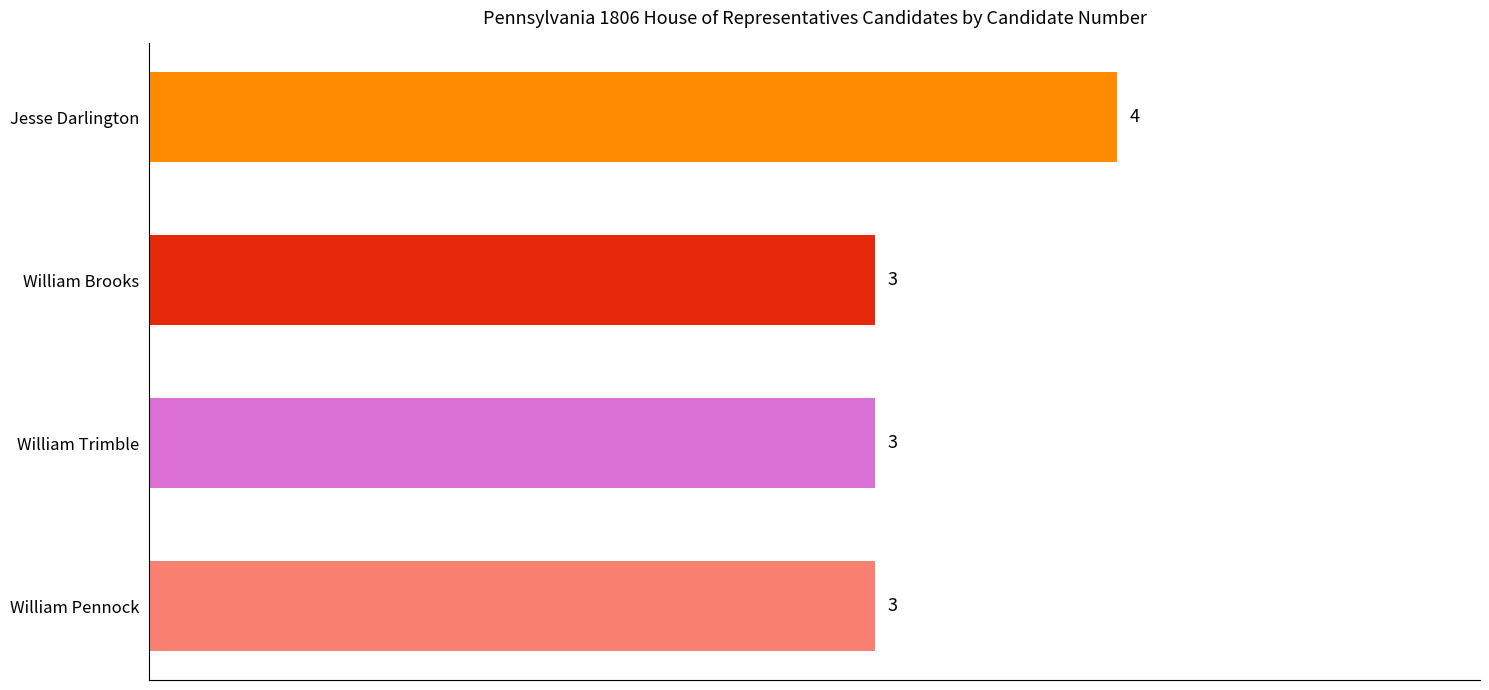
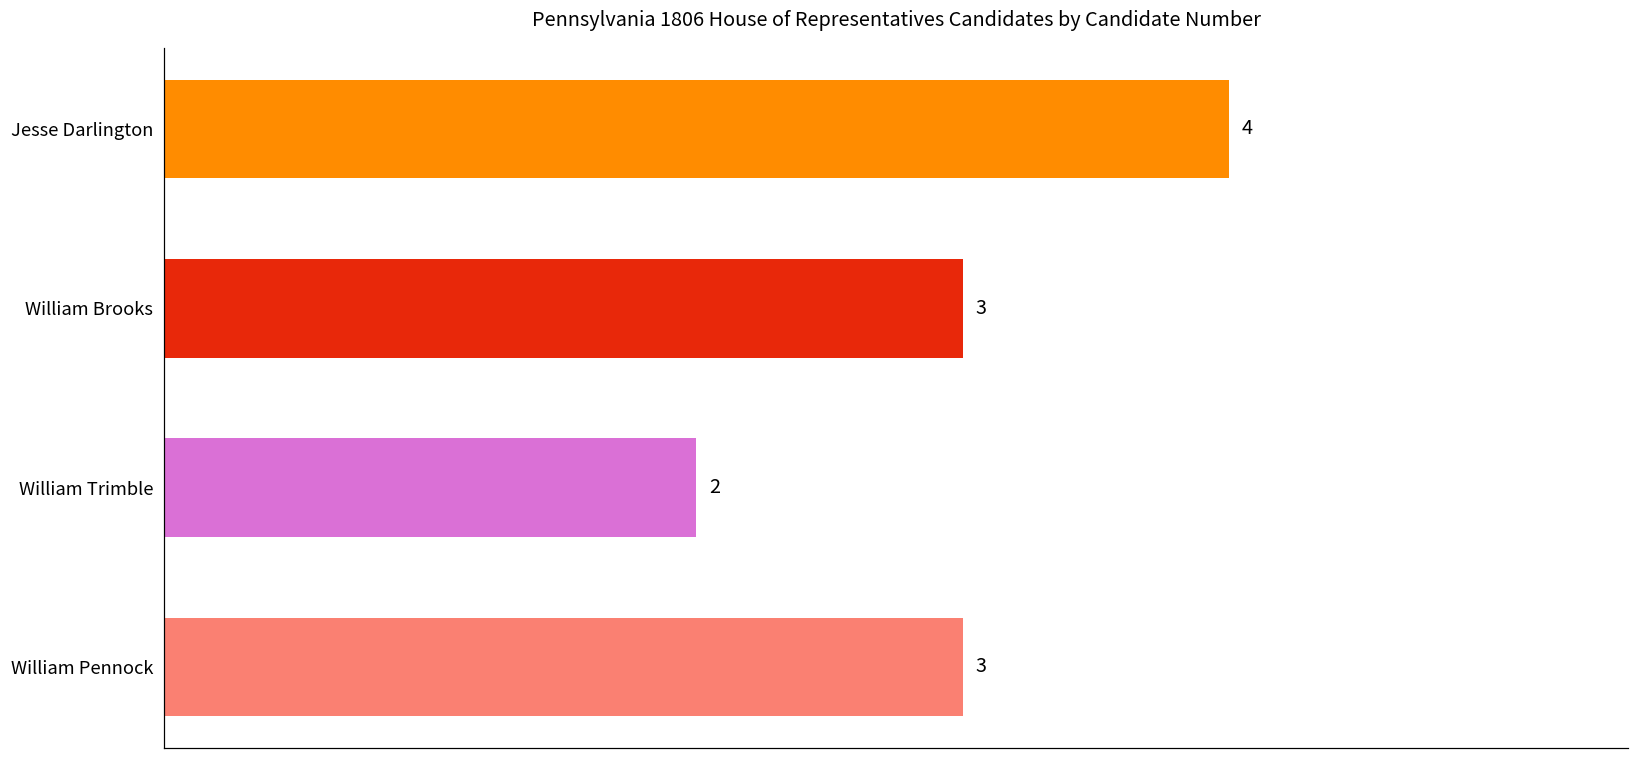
  {
    "Jesse Darlington": 4,
    "William Brooks": 3,
-   "William Trimble": 3,
+   "William Trimble": 2,
    "William Pennock": 3
  }
